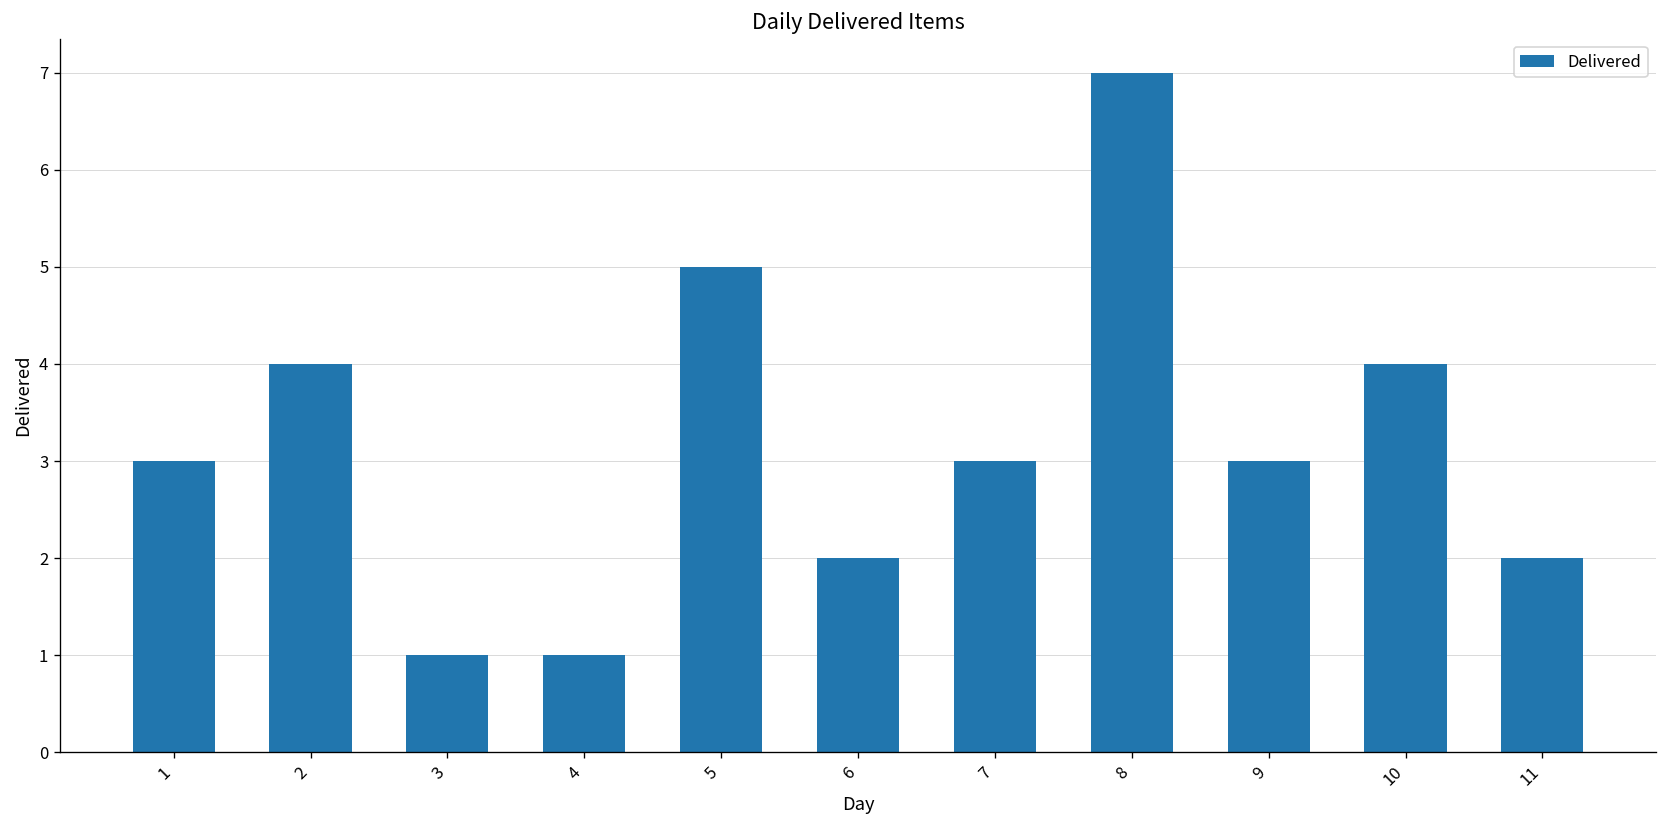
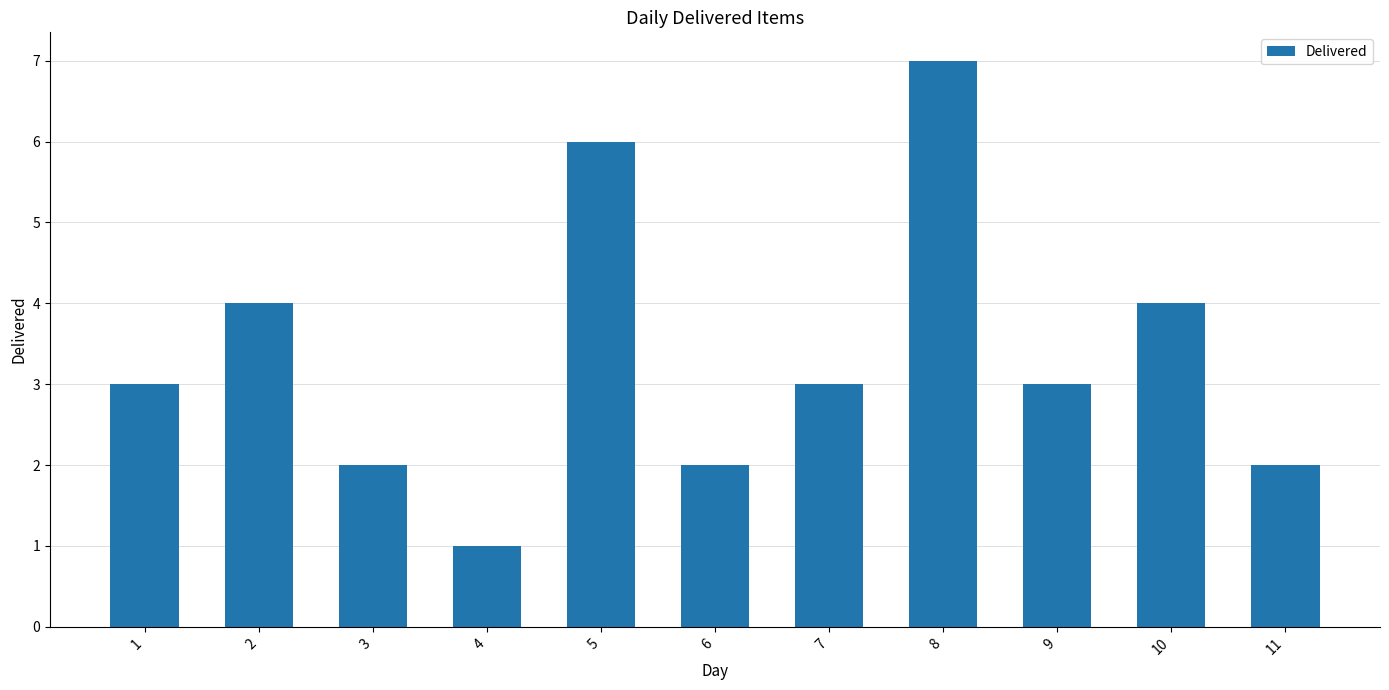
  {
    "1": 3,
    "2": 4,
-   "3": 1,
+   "3": 2,
    "4": 1,
-   "5": 5,
+   "5": 6,
    "6": 2,
    "7": 3,
    "8": 7,
    "9": 3,
    "10": 4,
    "11": 2
  }
